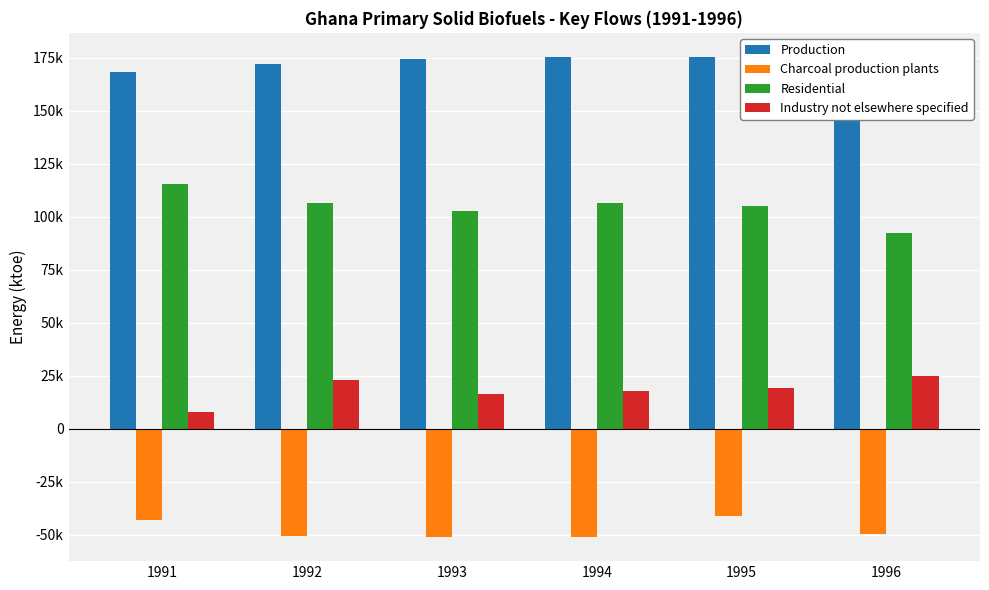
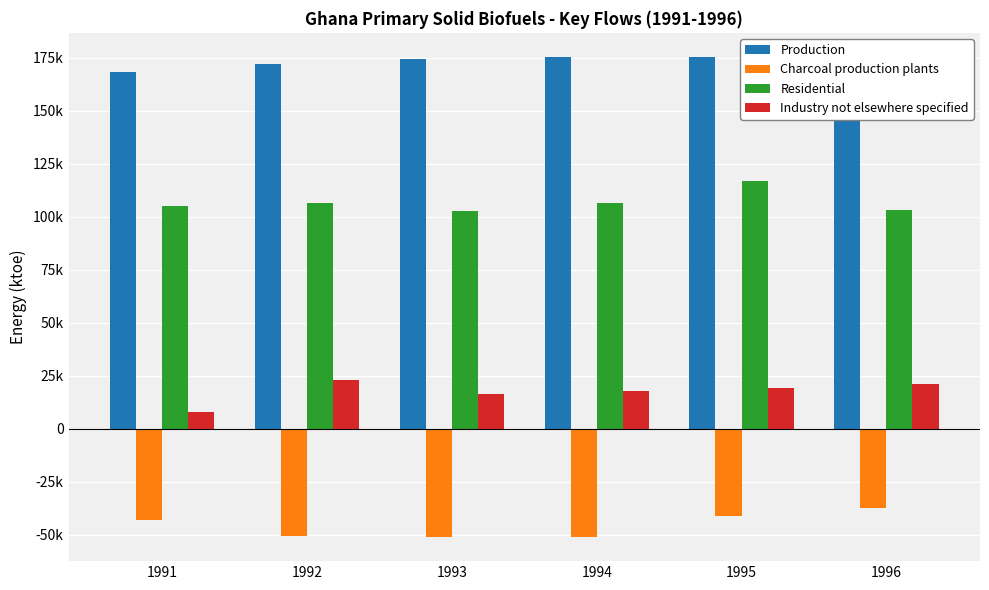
  {
    "Production": {
      "1991": 169000,
      "1992": 172000,
      "1993": 174000,
      "1994": 175000,
      "1995": 175000
    },
    "Charcoal production plants": {
      "1991": -43000,
      "1992": -51000,
      "1993": -51000,
      "1994": -51000,
      "1995": -41000,
-     "1996": -49000
+     "1996": -37000
    },
    "Residential": {
-     "1991": 115000,
+     "1991": 105000,
      "1992": 107000,
      "1993": 103000,
      "1994": 107000,
-     "1995": 105000,
-     "1996": 92000
+     "1995": 117000,
+     "1996": 103000
    },
    "Industry not elsewhere specified": {
      "1991": 8000,
      "1992": 23000,
      "1993": 16000,
      "1994": 18000,
      "1995": 19000,
-     "1996": 25000
+     "1996": 21000
    }
  }
